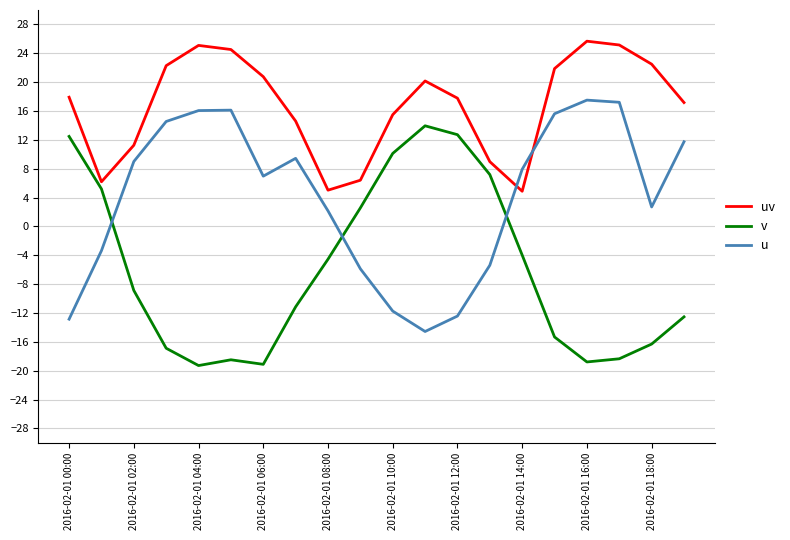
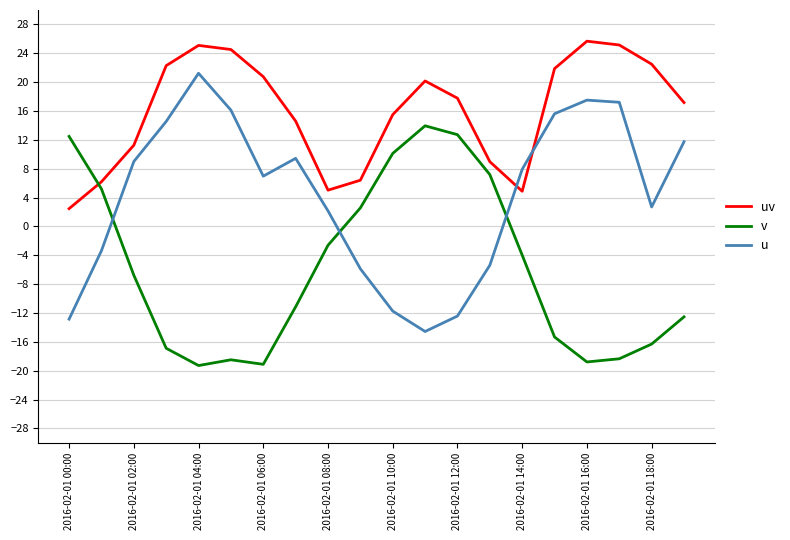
  {
    "uv": {
-     "2016-02-01 00:00": 18,
+     "2016-02-01 00:00": 2,
      "2016-02-01 02:00": 11,
      "2016-02-01 04:00": 25,
      "2016-02-01 06:00": 21,
      "2016-02-01 08:00": 5,
      "2016-02-01 10:00": 15,
      "2016-02-01 12:00": 18,
      "2016-02-01 14:00": 5,
      "2016-02-01 16:00": 26,
      "2016-02-01 18:00": 22
    },
    "v": {
      "2016-02-01 00:00": 12,
-     "2016-02-01 02:00": -9,
+     "2016-02-01 02:00": -7,
      "2016-02-01 04:00": -19,
      "2016-02-01 06:00": -19,
-     "2016-02-01 08:00": -5,
+     "2016-02-01 08:00": -3,
      "2016-02-01 10:00": 10,
      "2016-02-01 12:00": 13,
      "2016-02-01 14:00": -4,
      "2016-02-01 16:00": -19,
      "2016-02-01 18:00": -16
    },
    "u": {
      "2016-02-01 00:00": -13,
      "2016-02-01 02:00": 9,
-     "2016-02-01 04:00": 16,
+     "2016-02-01 04:00": 21,
      "2016-02-01 06:00": 7,
      "2016-02-01 08:00": 2,
      "2016-02-01 10:00": -12,
      "2016-02-01 12:00": -12,
      "2016-02-01 14:00": 8,
      "2016-02-01 16:00": 18,
      "2016-02-01 18:00": 3
    }
  }
